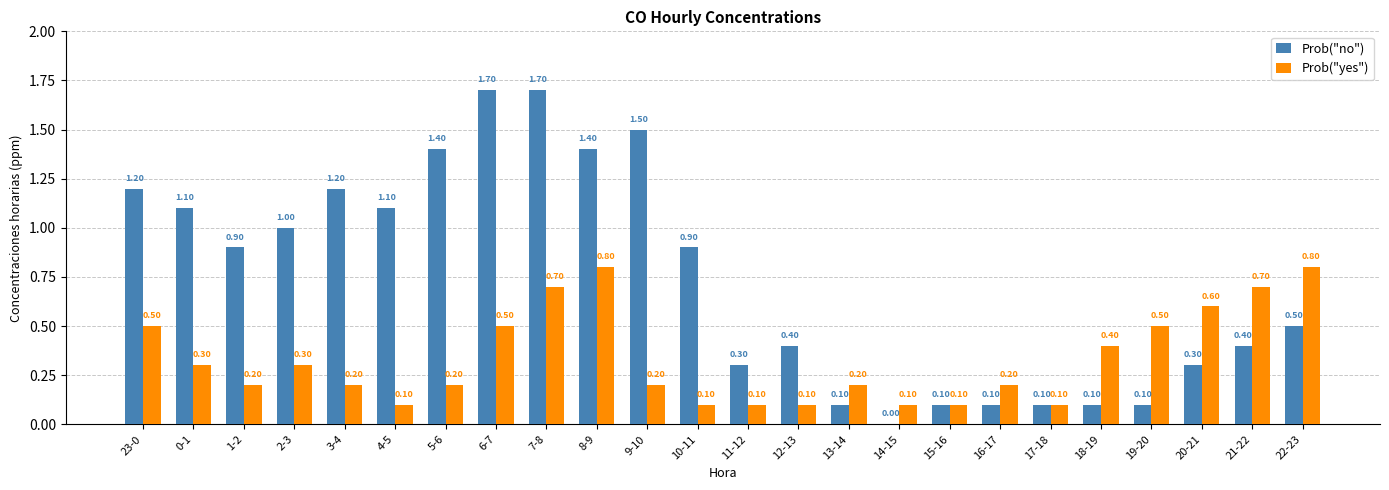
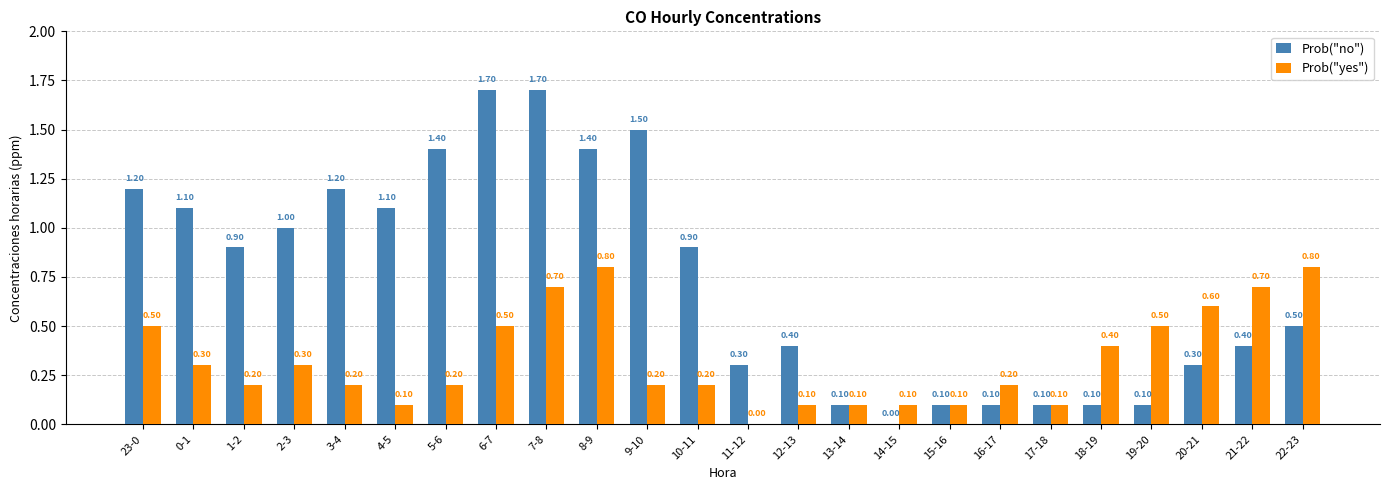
  {
    "Prob(\"no\")": {
      "23-0": 1.20,
      "0-1": 1.10,
      "1-2": 0.90,
      "2-3": 1.00,
      "3-4": 1.20,
      "4-5": 1.10,
      "5-6": 1.40,
      "6-7": 1.70,
      "7-8": 1.70,
      "8-9": 1.40,
      "9-10": 1.50,
      "10-11": 0.90,
      "11-12": 0.30,
      "12-13": 0.40,
      "13-14": 0.10,
      "14-15": 0.00,
      "15-16": 0.10,
      "16-17": 0.10,
      "17-18": 0.10,
      "18-19": 0.10,
      "19-20": 0.10,
      "20-21": 0.30,
      "21-22": 0.40,
      "22-23": 0.50
    },
    "Prob(\"yes\")": {
      "23-0": 0.50,
      "0-1": 0.30,
      "1-2": 0.20,
      "2-3": 0.30,
      "3-4": 0.20,
      "4-5": 0.10,
      "5-6": 0.20,
      "6-7": 0.50,
      "7-8": 0.70,
      "8-9": 0.80,
      "9-10": 0.20,
-     "10-11": 0.10,
-     "11-12": 0.10,
+     "10-11": 0.20,
+     "11-12": 0.00,
      "12-13": 0.10,
-     "13-14": 0.20,
+     "13-14": 0.10,
      "14-15": 0.10,
      "15-16": 0.10,
      "16-17": 0.20,
      "17-18": 0.10,
      "18-19": 0.40,
      "19-20": 0.50,
      "20-21": 0.60,
      "21-22": 0.70,
      "22-23": 0.80
    }
  }
